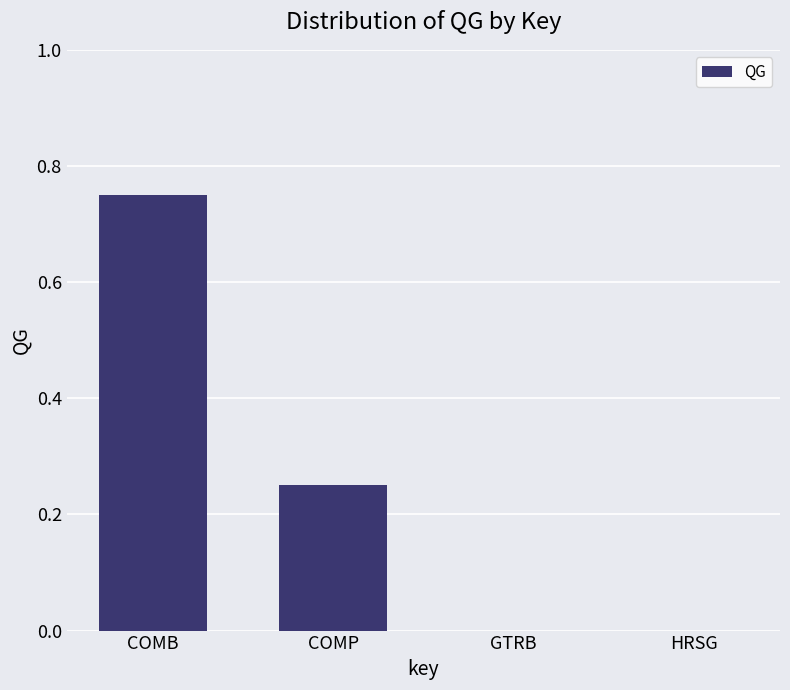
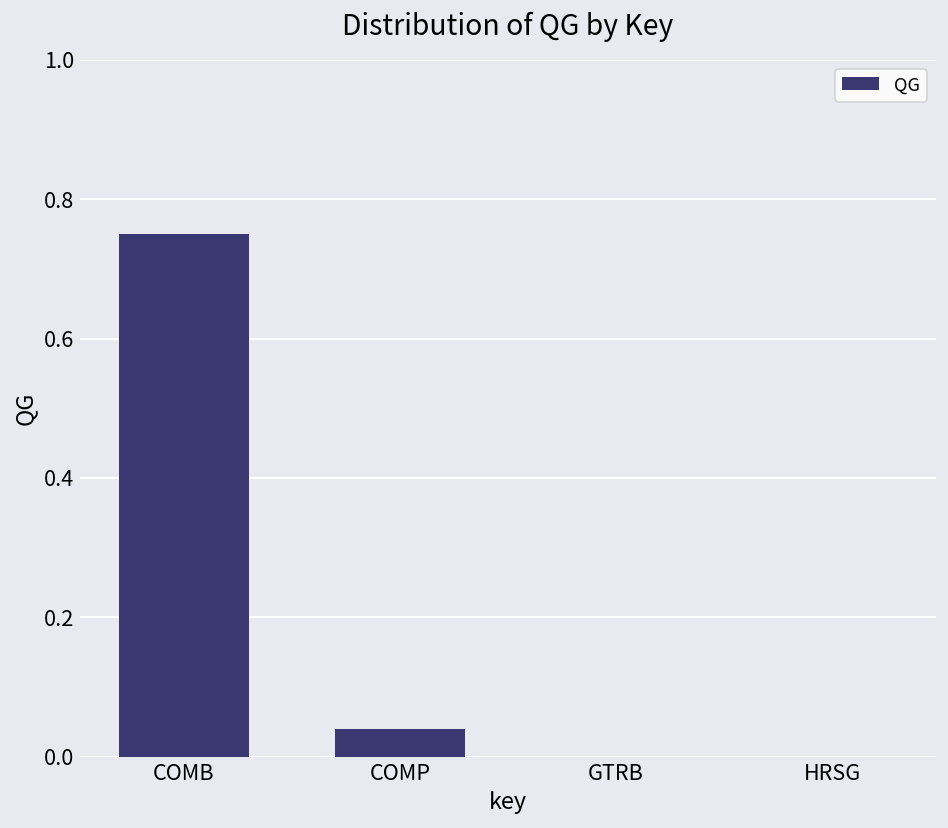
  {
    "COMB": 0.75,
-   "COMP": 0.25,
+   "COMP": 0.04,
    "GTRB": 0.00,
    "HRSG": 0.00
  }
